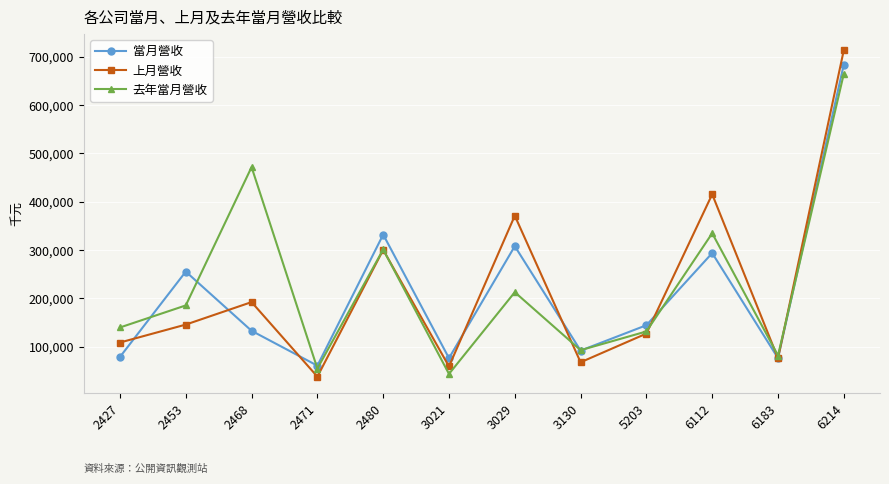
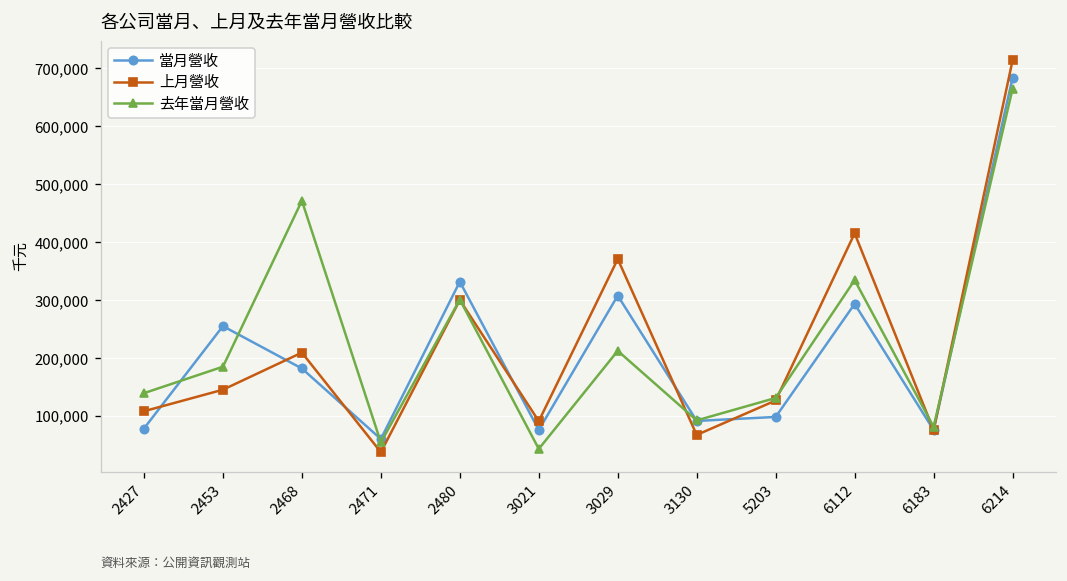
  {
    "當月營收": {
      "2427": "80,000",
      "2453": "260,000",
-     "2468": "130,000",
+     "2468": "180,000",
      "2471": "60,000",
      "2480": "330,000",
      "3021": "80,000",
      "3029": "310,000",
-     "5203": "140,000",
+     "5203": "100,000",
      "6112": "290,000",
      "6214": "680,000"
    },
    "上月營收": {
      "2427": "110,000",
      "2453": "150,000",
-     "2468": "190,000",
+     "2468": "210,000",
      "2471": "40,000",
-     "3021": "60,000",
+     "3021": "90,000",
      "3029": "370,000",
      "3130": "70,000",
      "6112": "420,000",
      "6214": "710,000"
    },
    "去年當月營收": {
      "2427": "140,000",
      "2453": "190,000",
      "2468": "470,000",
      "2471": "50,000",
      "3021": "40,000",
      "3029": "210,000",
      "6112": "330,000",
      "6183": "80,000",
      "6214": "660,000"
    }
  }
